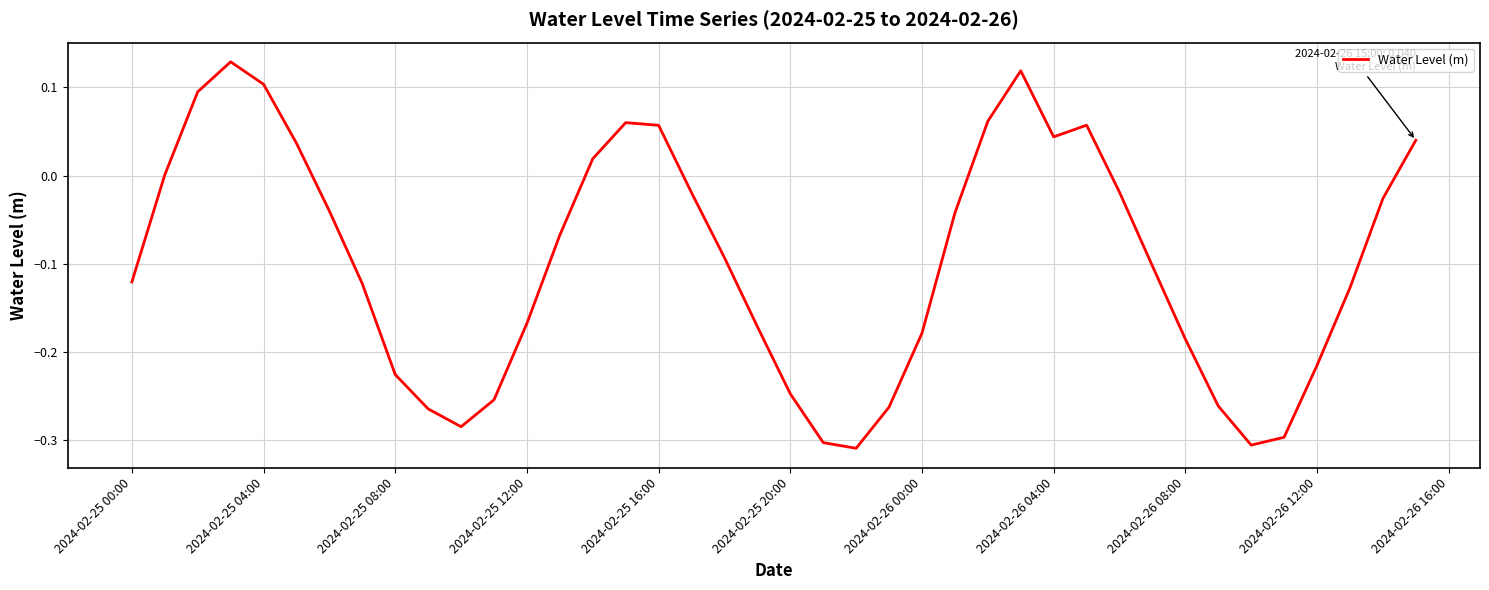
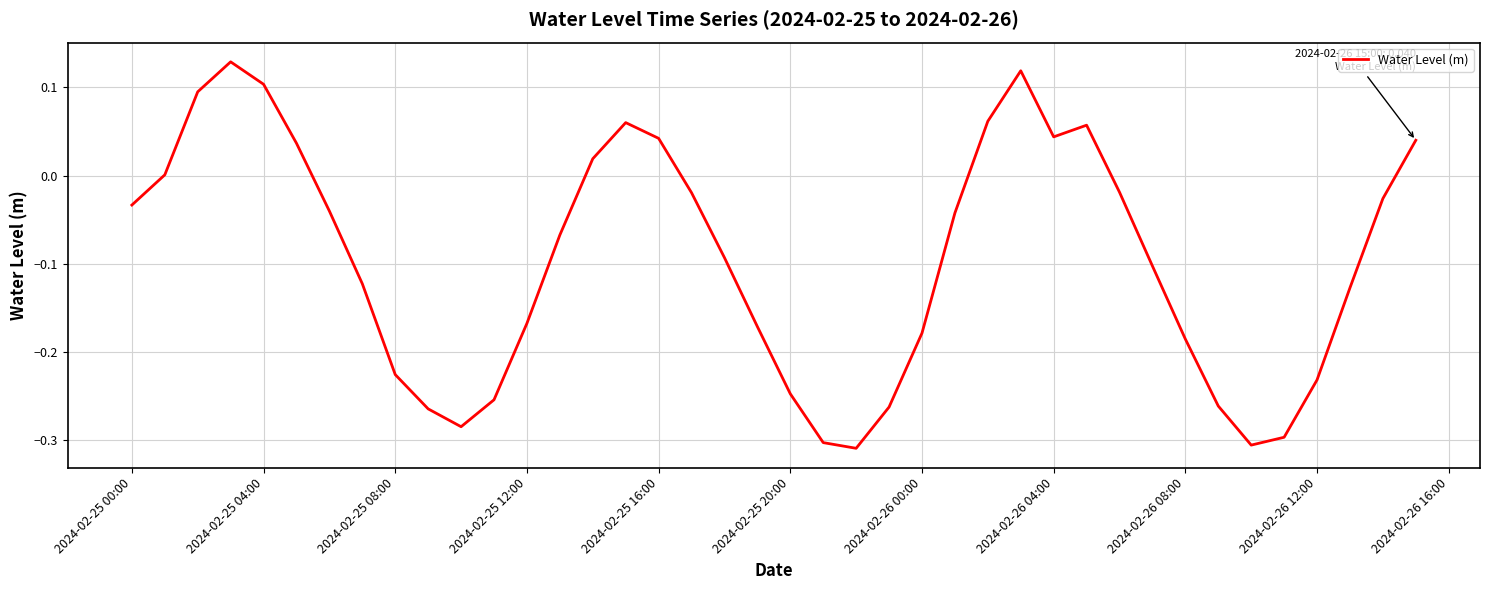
  {
-   "2024-02-25 00:00": -0.12,
+   "2024-02-25 00:00": -0.03,
    "2024-02-25 04:00": 0.10,
    "2024-02-25 08:00": -0.23,
    "2024-02-25 12:00": -0.17,
-   "2024-02-25 16:00": 0.06,
+   "2024-02-25 16:00": 0.04,
    "2024-02-25 20:00": -0.25,
    "2024-02-26 00:00": -0.18,
    "2024-02-26 04:00": 0.04,
    "2024-02-26 08:00": -0.19,
-   "2024-02-26 12:00": -0.22
+   "2024-02-26 12:00": -0.23
  }
